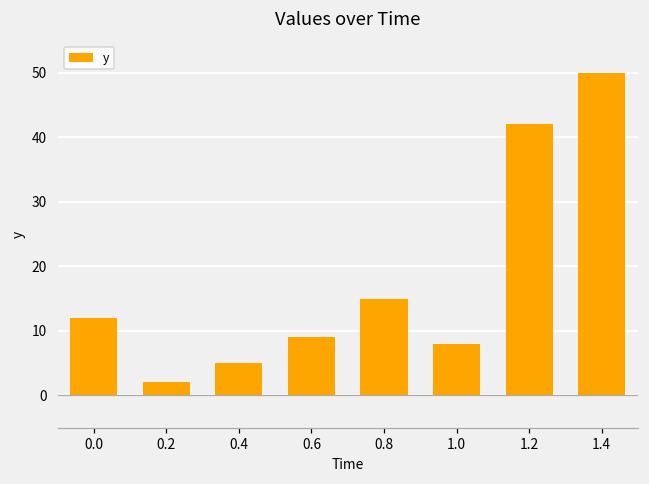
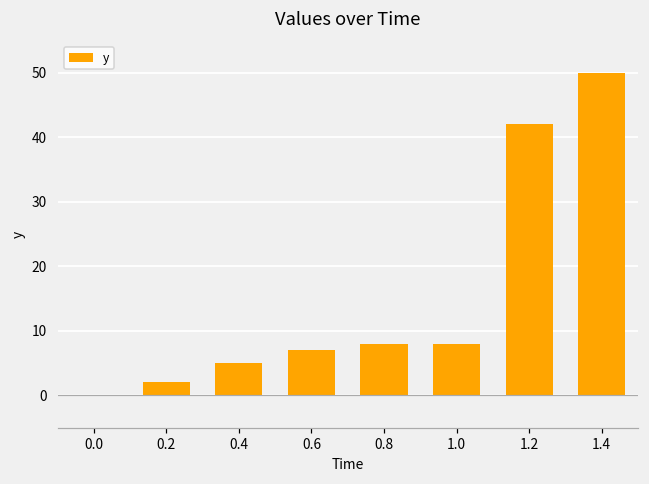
  {
-   "0.0": 12,
+   "0.0": 0,
    "0.2": 2,
    "0.4": 5,
-   "0.6": 9,
-   "0.8": 15,
+   "0.6": 7,
+   "0.8": 8,
    "1.0": 8,
    "1.2": 42,
    "1.4": 50
  }
